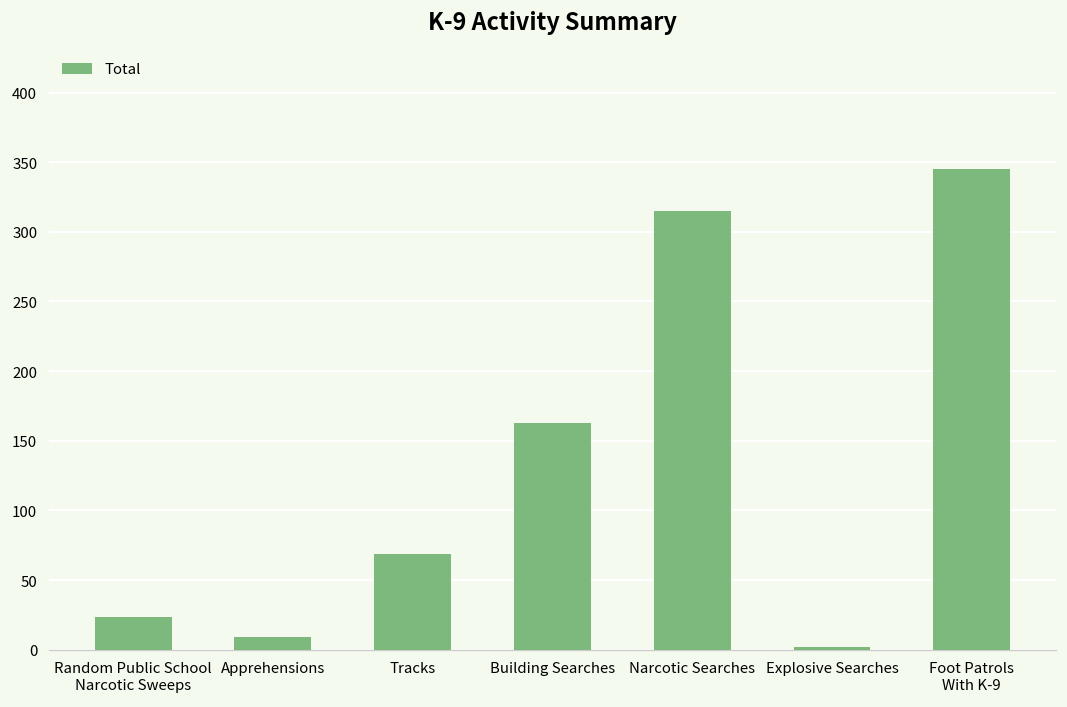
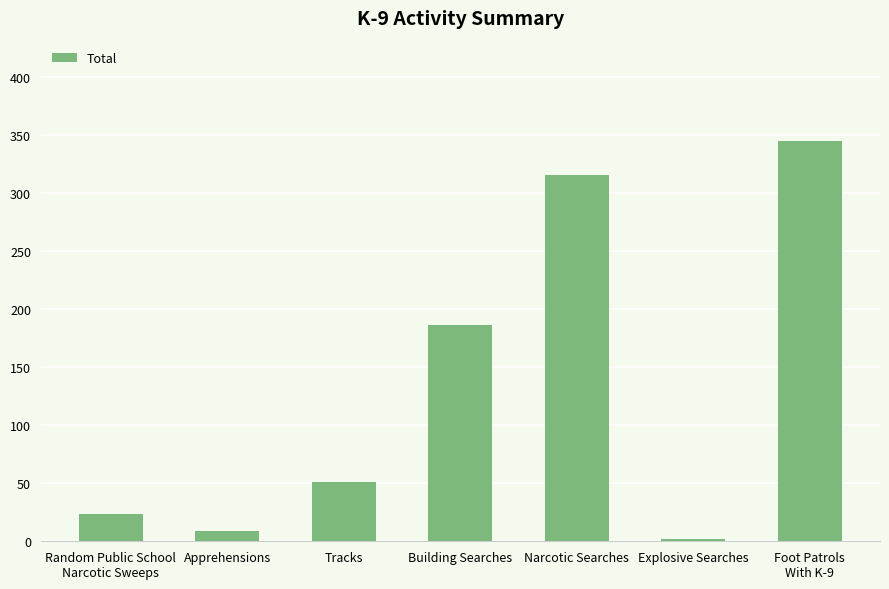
  {
    "Random Public School Narcotic Sweeps": 24,
    "Apprehensions": 9,
-   "Tracks": 69,
-   "Building Searches": 163,
+   "Tracks": 51,
+   "Building Searches": 186,
    "Narcotic Searches": 315,
    "Foot Patrols With K-9": 345
  }
